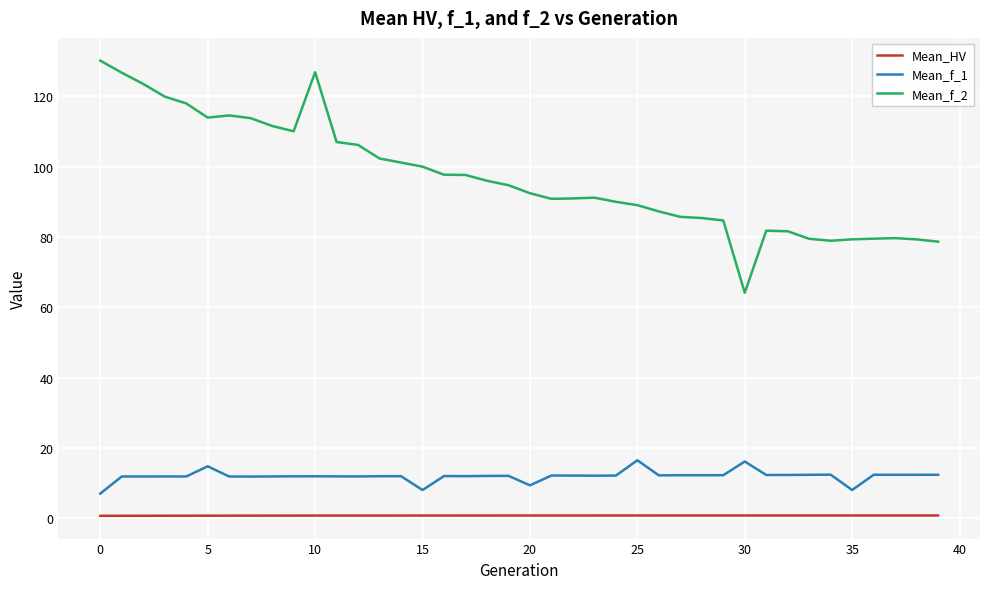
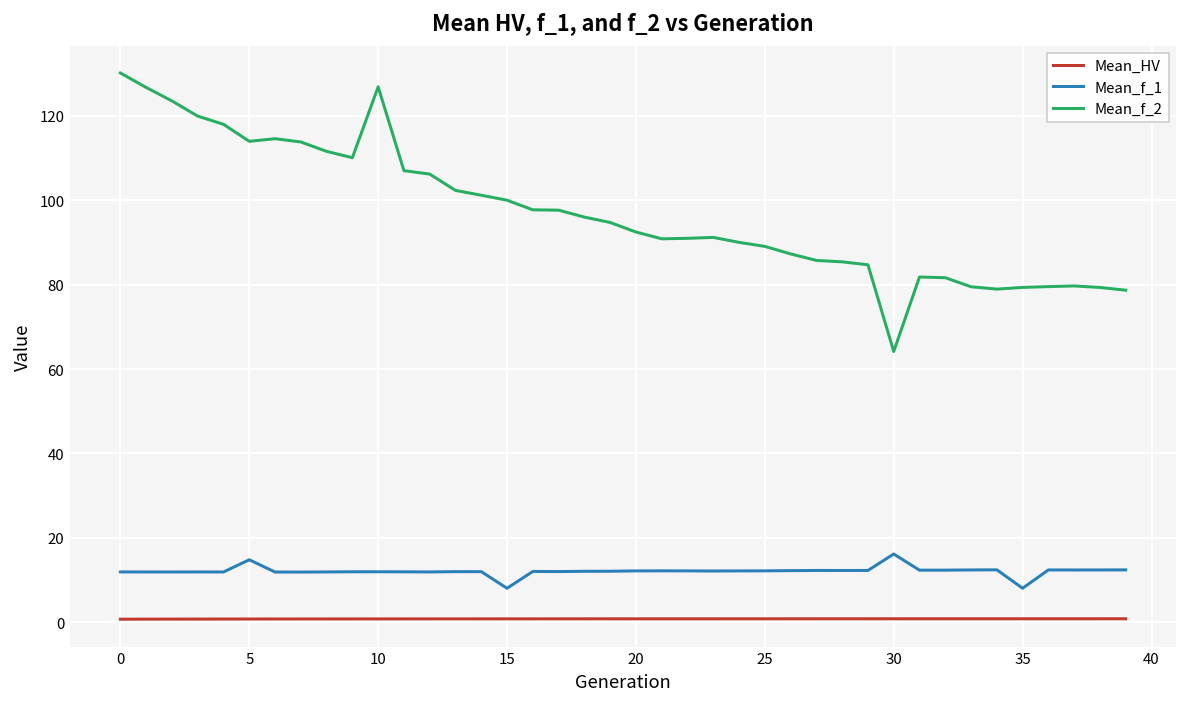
  {
    "Mean_HV": {
      "0": 1,
      "5": 1,
      "10": 1,
      "15": 1,
      "20": 1,
      "25": 1,
      "30": 1,
      "35": 1
    },
    "Mean_f_1": {
-     "0": 7,
+     "0": 12,
      "5": 15,
      "10": 12,
      "15": 8,
-     "20": 9,
-     "25": 17,
+     "20": 12,
+     "25": 12,
      "30": 16,
      "35": 8
    },
    "Mean_f_2": {
      "0": 130,
      "5": 114,
      "10": 127,
      "15": 100,
      "20": 92,
      "25": 89,
      "30": 64,
      "35": 79
    }
  }
